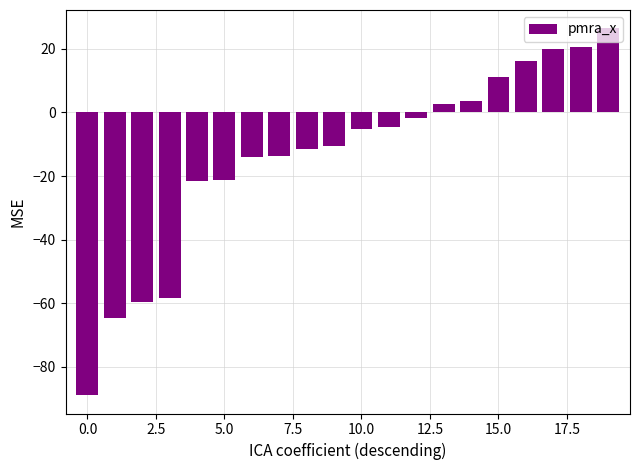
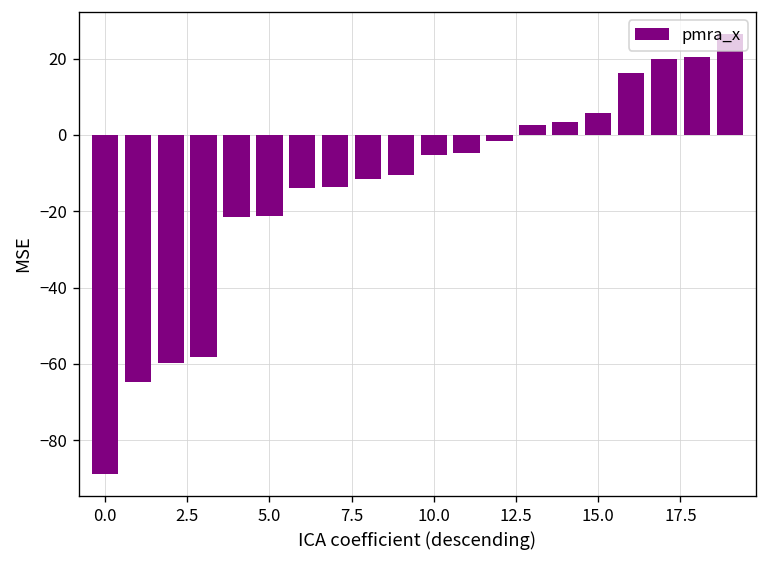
  {
    "0.0": -89,
    "5.0": -21,
    "10.0": -5,
-   "15.0": 11
+   "15.0": 6
  }
